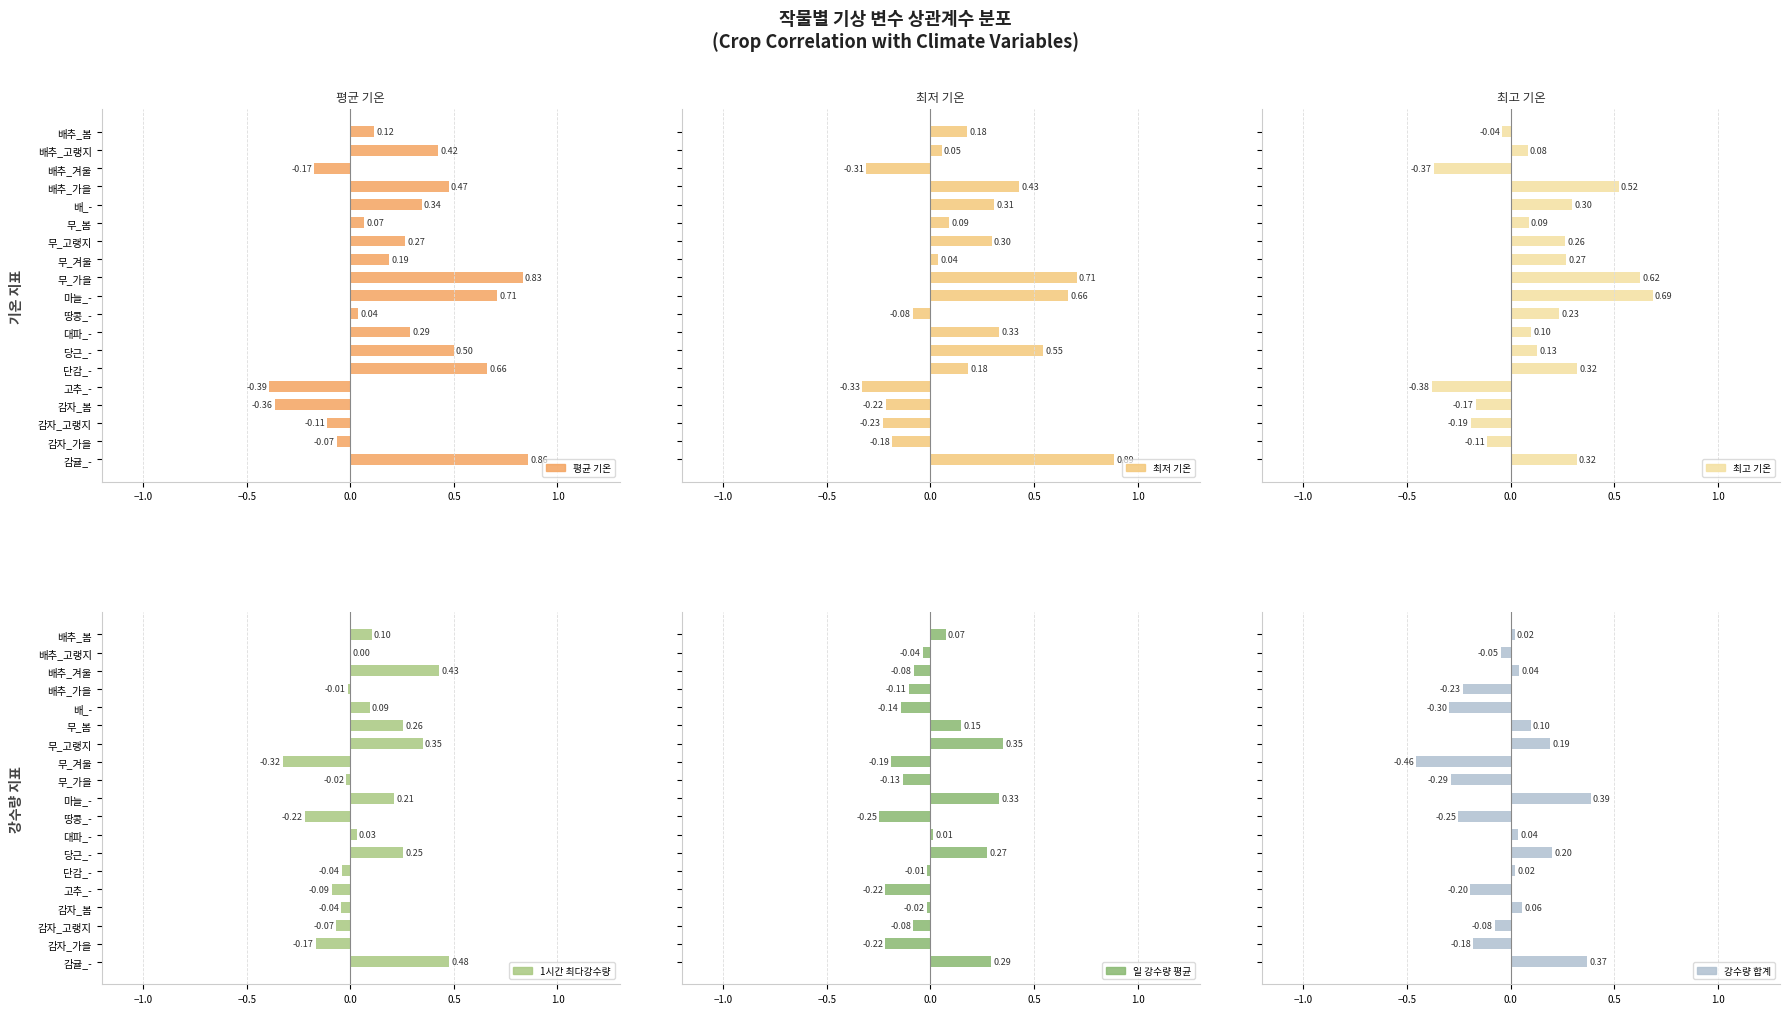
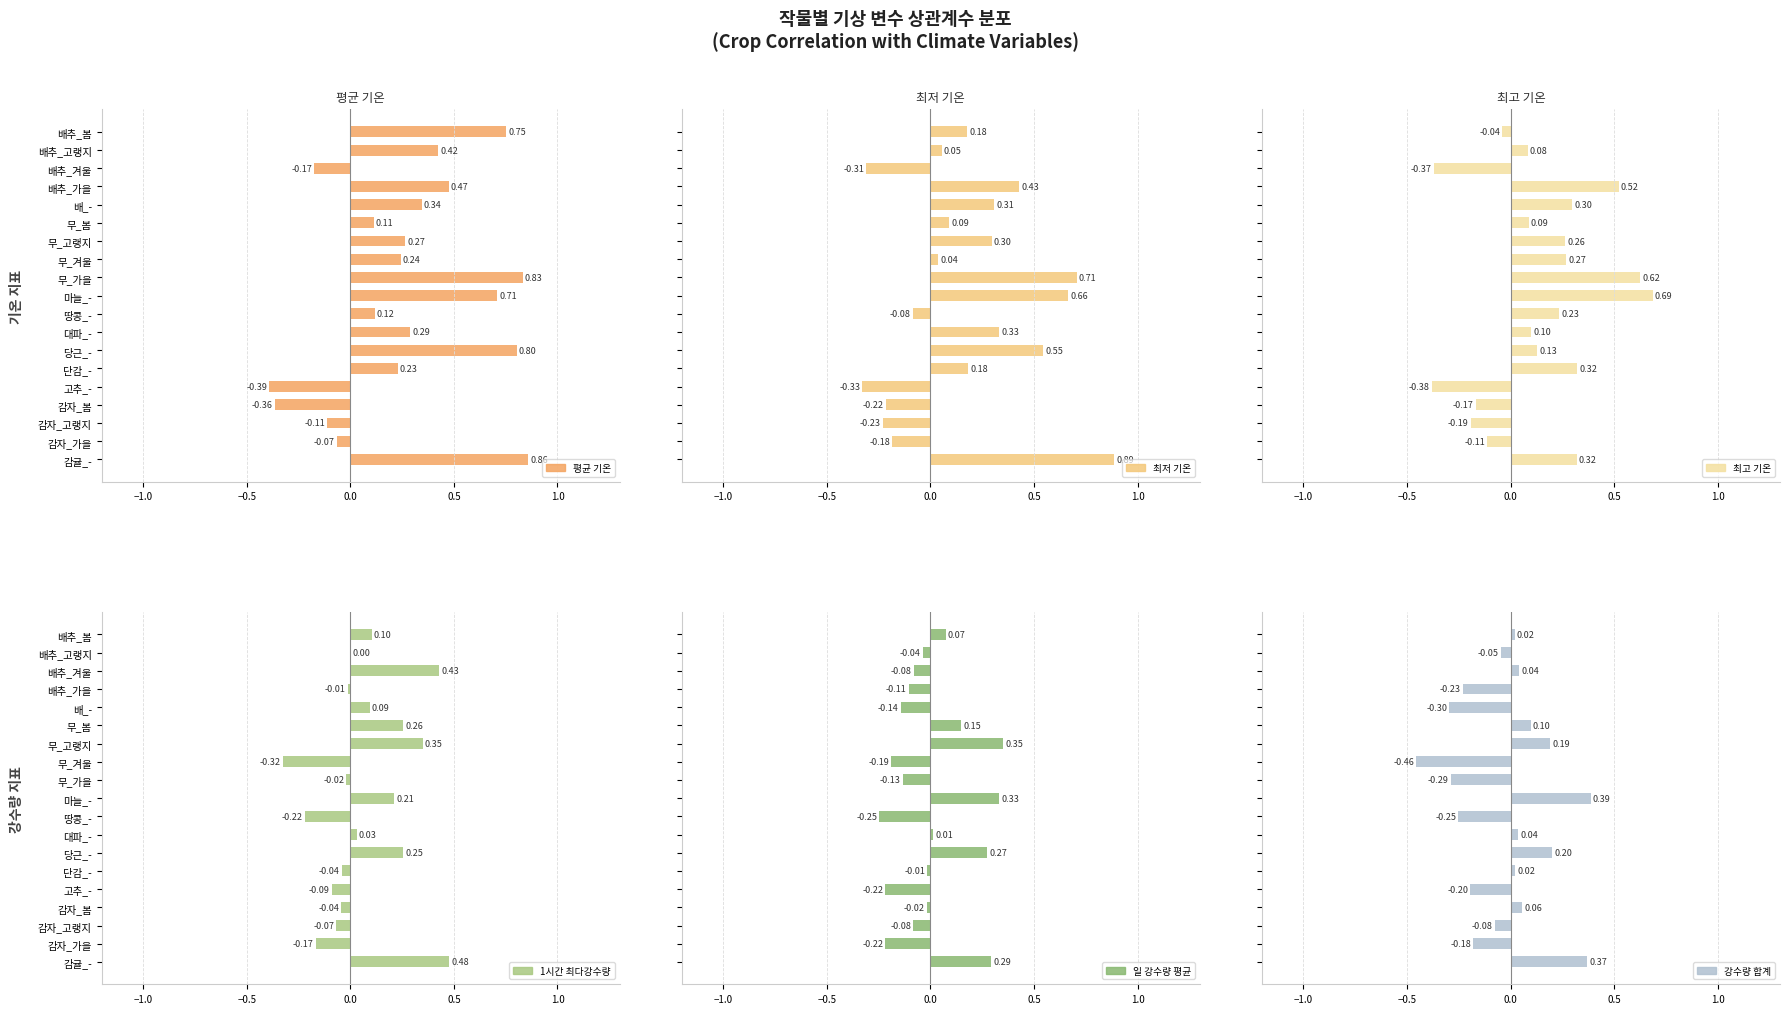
  {
    "평균 기온": {
-     "배추_봄": 0.12,
+     "배추_봄": 0.75,
      "배추_고랭지": 0.42,
      "배추_겨울": -0.17,
      "배추_가을": 0.47,
      "배_-": 0.34,
-     "무_봄": 0.07,
+     "무_봄": 0.11,
      "무_고랭지": 0.27,
-     "무_겨울": 0.19,
+     "무_겨울": 0.24,
      "무_가을": 0.83,
      "마늘_-": 0.71,
-     "땅콩_-": 0.04,
+     "땅콩_-": 0.12,
      "대파_-": 0.29,
-     "당근_-": 0.50,
-     "단감_-": 0.66,
+     "당근_-": 0.80,
+     "단감_-": 0.23,
      "고추_-": -0.39,
      "감자_봄": -0.36,
      "감자_고랭지": -0.11,
      "감자_가을": -0.07
    }
  }
